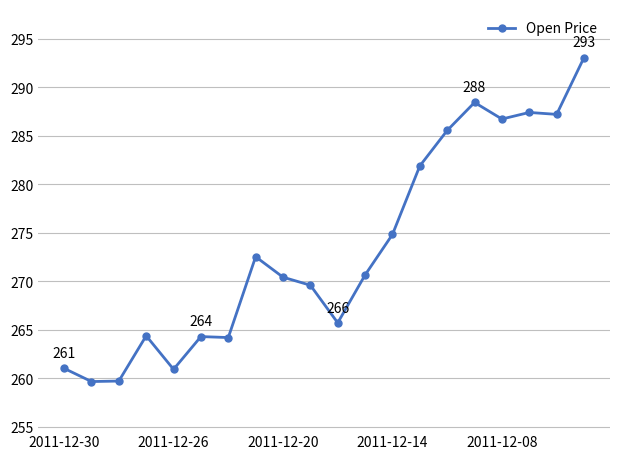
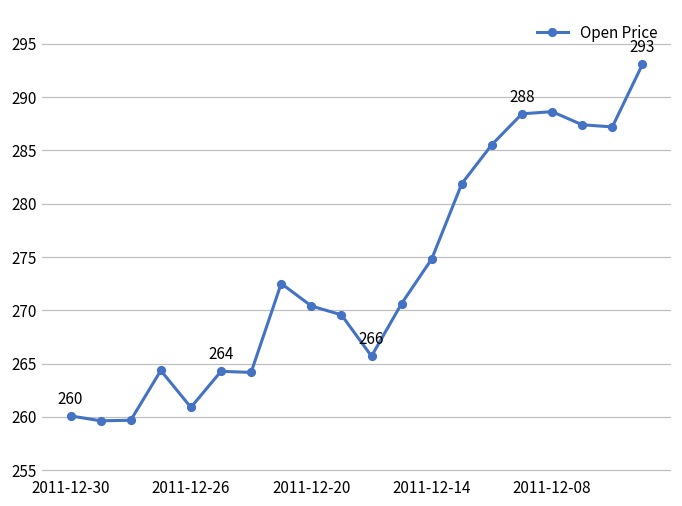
  {
-   "2011-12-30": 261,
-   "2011-12-08": 287
+   "2011-12-30": 260,
+   "2011-12-08": 289
  }
